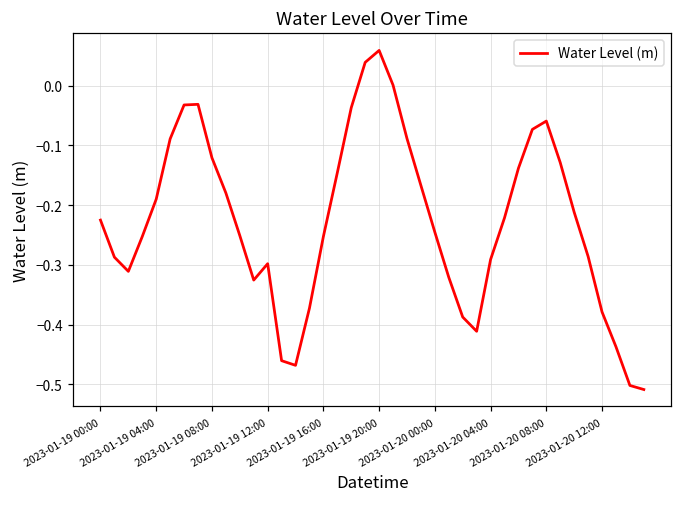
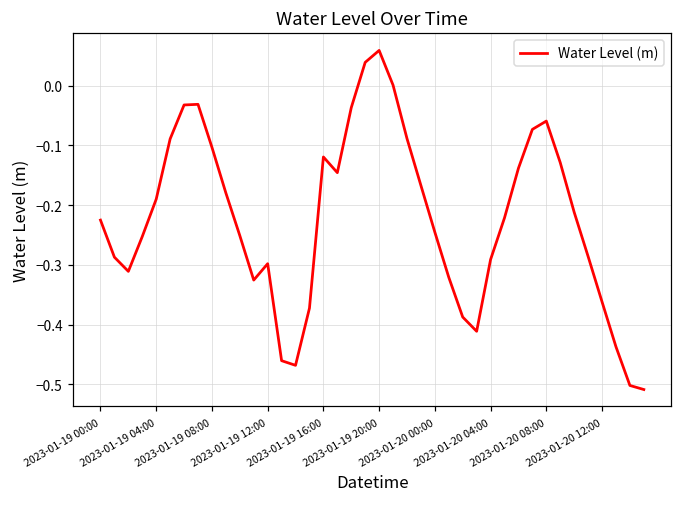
  {
    "2023-01-19 00:00": -0.23,
    "2023-01-19 04:00": -0.19,
-   "2023-01-19 08:00": -0.12,
+   "2023-01-19 08:00": -0.10,
    "2023-01-19 12:00": -0.30,
-   "2023-01-19 16:00": -0.25,
+   "2023-01-19 16:00": -0.12,
    "2023-01-19 20:00": 0.06,
    "2023-01-20 00:00": -0.25,
    "2023-01-20 04:00": -0.29,
    "2023-01-20 08:00": -0.06,
-   "2023-01-20 12:00": -0.38
+   "2023-01-20 12:00": -0.36
  }
